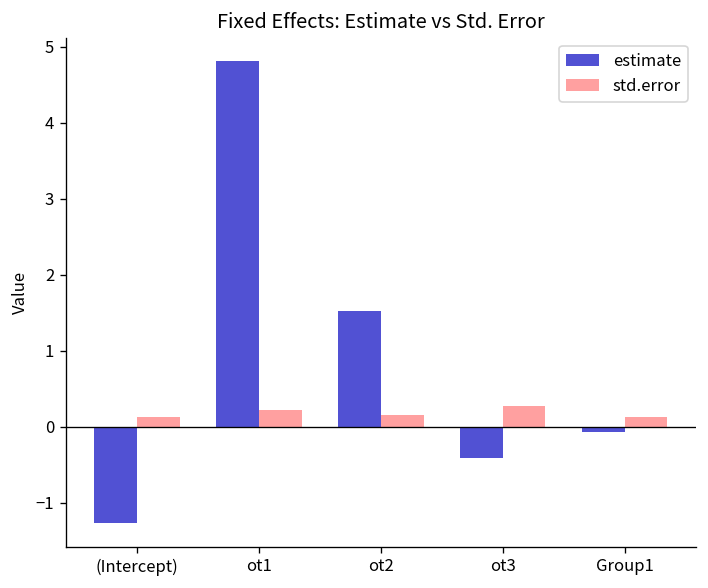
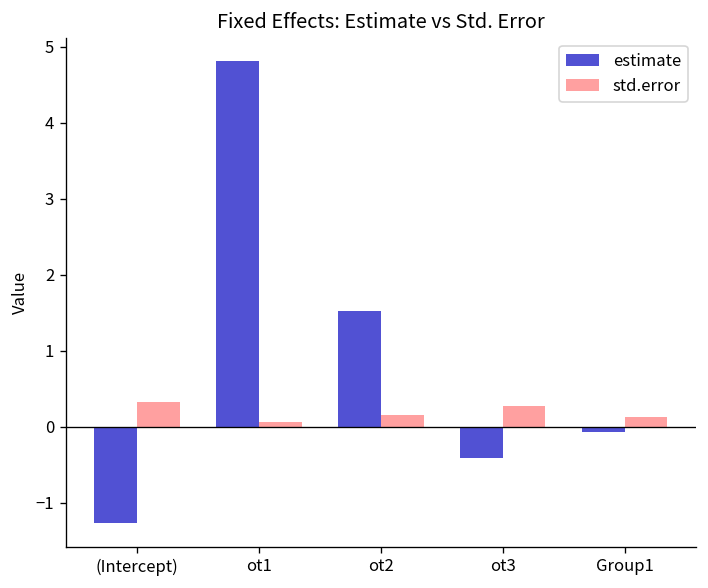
  {
    "estimate": {
      "(Intercept)": -1.3,
      "ot1": 4.8,
      "ot2": 1.5,
      "ot3": -0.4,
      "Group1": -0.1
    },
    "std.error": {
-     "(Intercept)": 0.1,
-     "ot1": 0.2,
+     "(Intercept)": 0.3,
+     "ot1": 0.1,
      "ot2": 0.2,
      "ot3": 0.3,
      "Group1": 0.1
    }
  }
